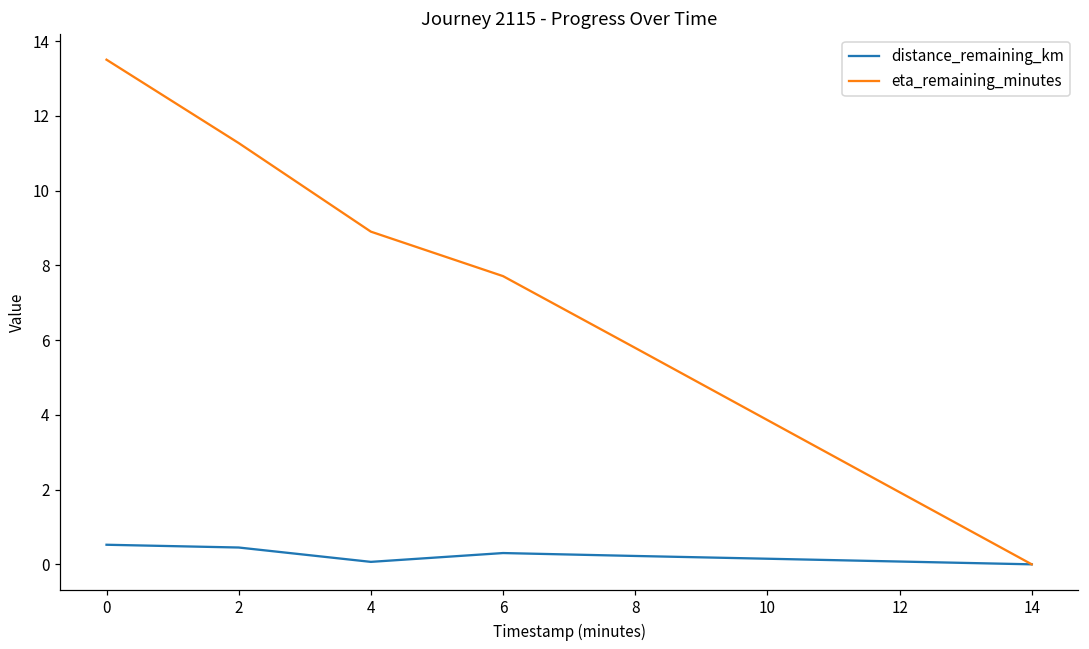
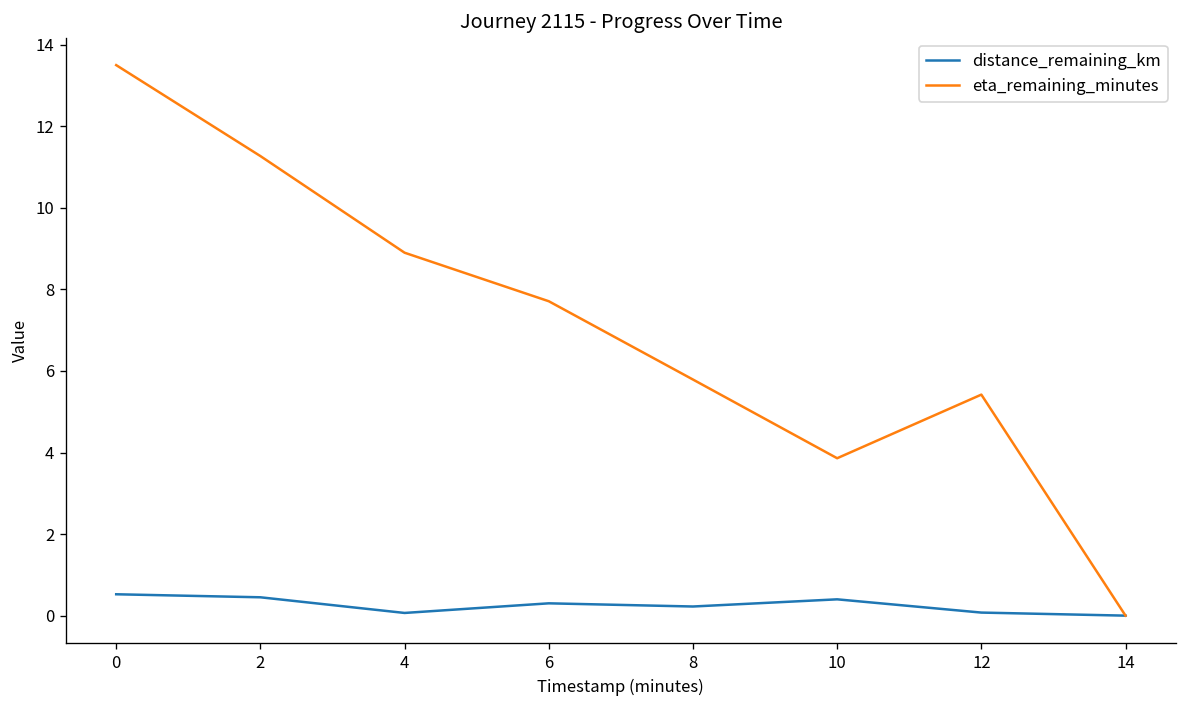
  {
    "distance_remaining_km": {
      "0": 0.5,
      "2": 0.5,
      "4": 0.1,
      "6": 0.3,
      "8": 0.2,
-     "10": 0.2,
+     "10": 0.4,
      "12": 0.1
    },
    "eta_remaining_minutes": {
      "0": 13.5,
      "2": 11.3,
      "4": 8.9,
      "6": 7.7,
      "8": 5.8,
      "10": 3.9,
-     "12": 1.9
+     "12": 5.4
    }
  }
